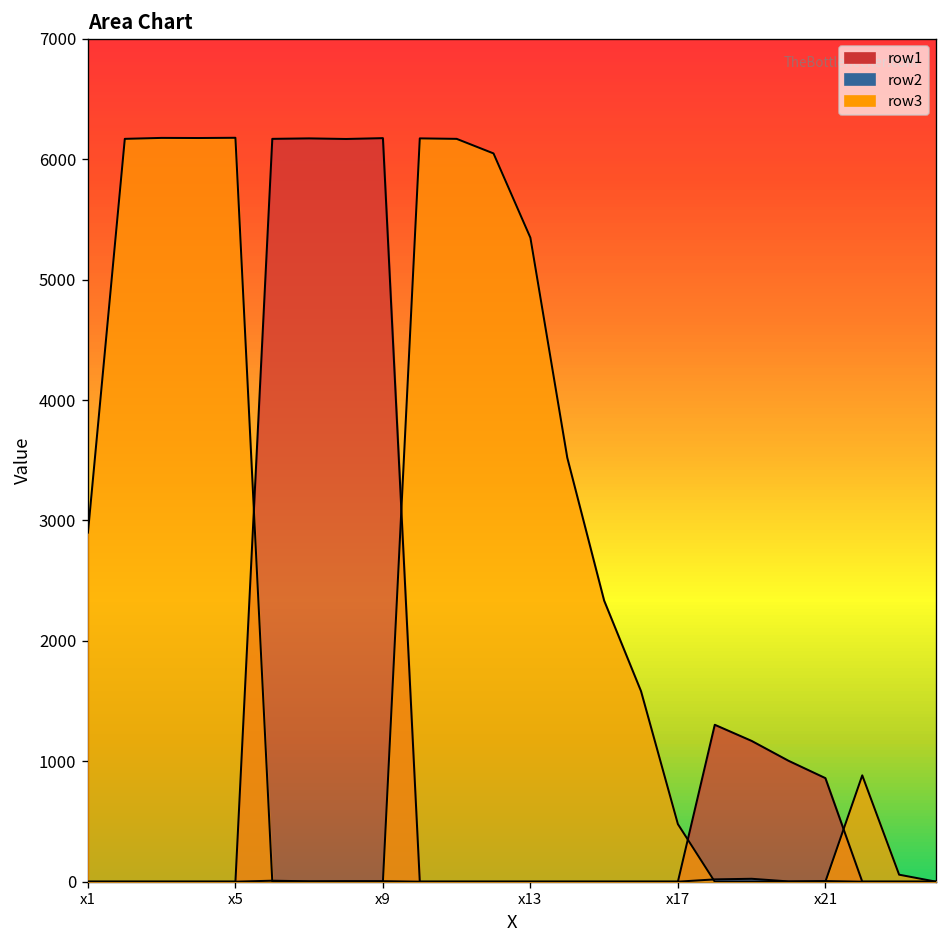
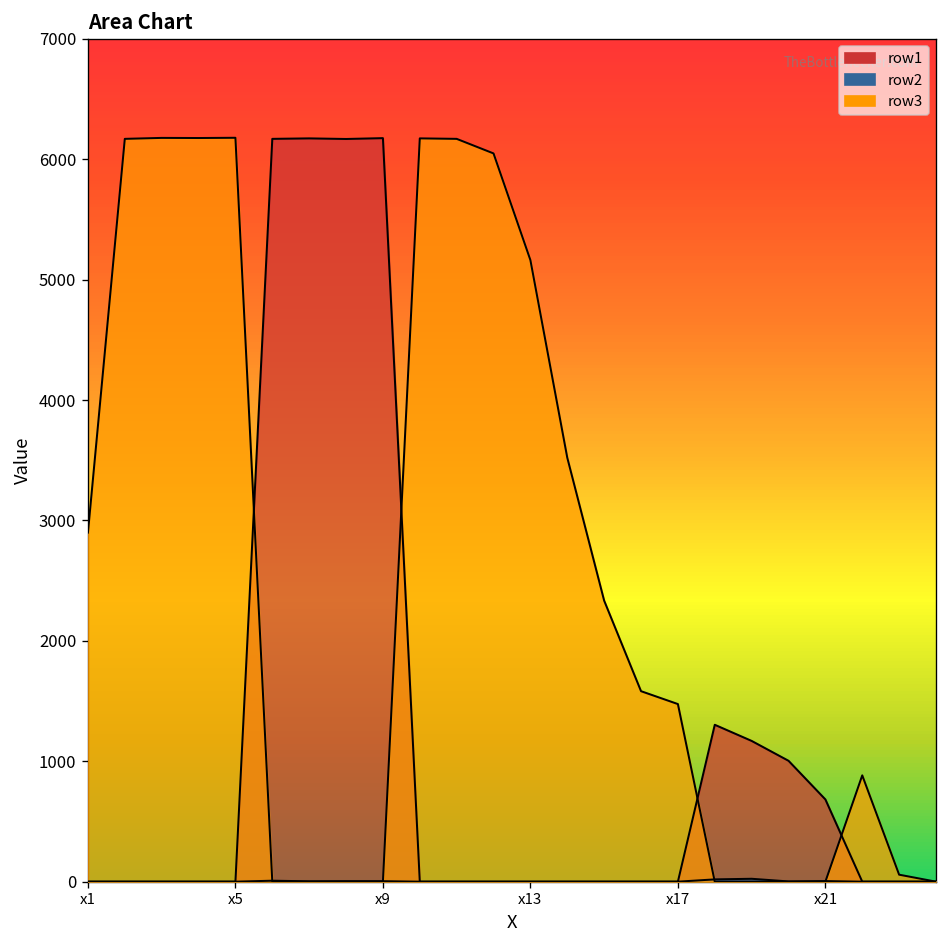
  {
    "row1": {
      "x9": 6180,
-     "x21": 860
+     "x21": 680
    },
    "row3": {
      "x1": 2900,
      "x5": 6180,
-     "x13": 5350,
-     "x17": 480
+     "x13": 5160,
+     "x17": 1480
    }
  }
